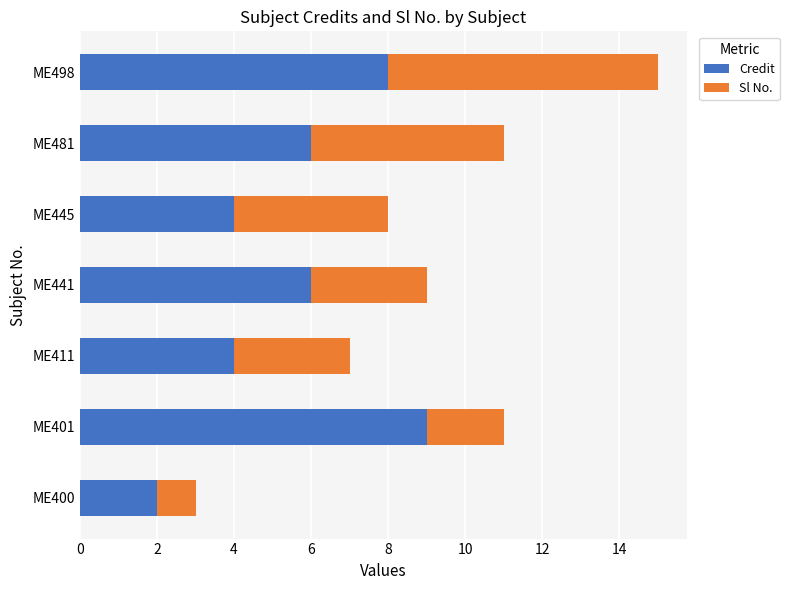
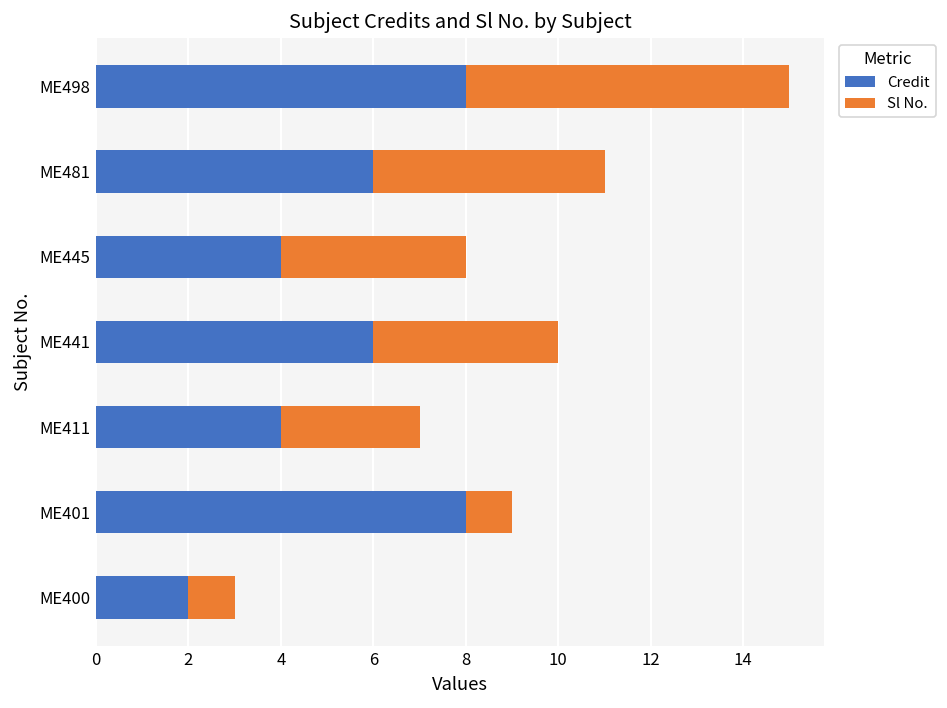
  {
    "Credit": {
      "ME498": 8,
      "ME481": 6,
      "ME445": 4,
      "ME441": 6,
      "ME411": 4,
-     "ME401": 9,
+     "ME401": 8,
      "ME400": 2
    },
    "Sl No.": {
      "ME498": 7,
      "ME481": 5,
      "ME445": 4,
-     "ME441": 3,
+     "ME441": 4,
      "ME411": 3,
-     "ME401": 2,
+     "ME401": 1,
      "ME400": 1
    }
  }
